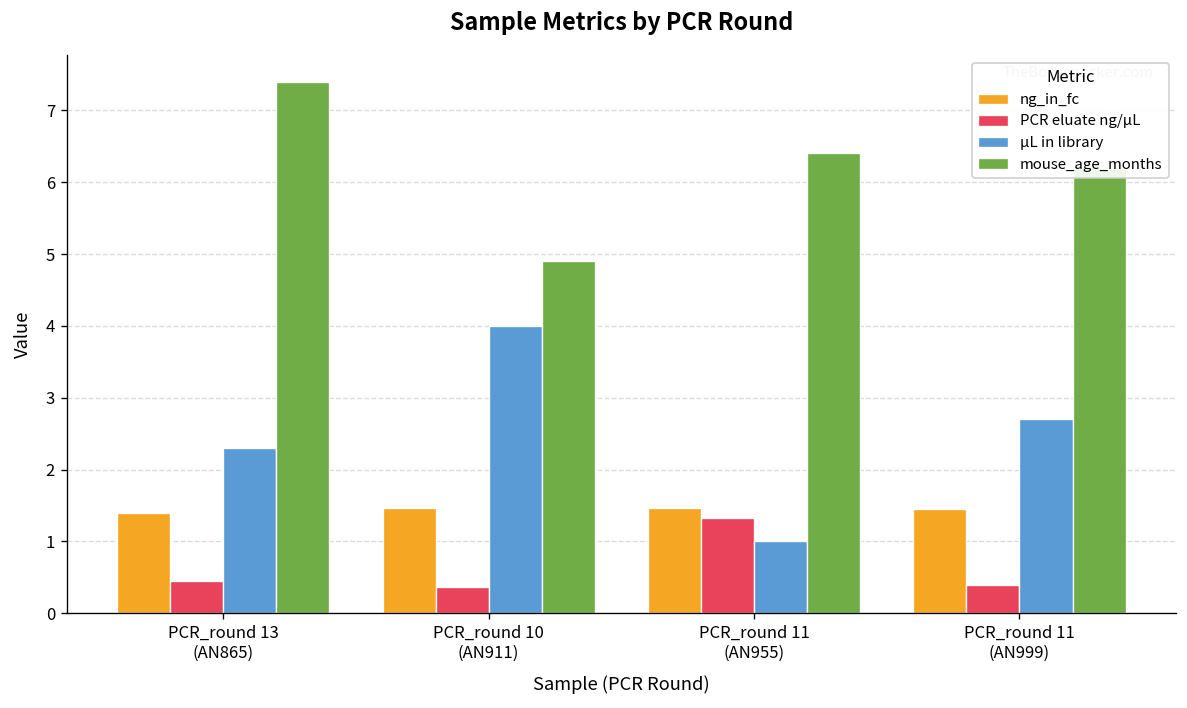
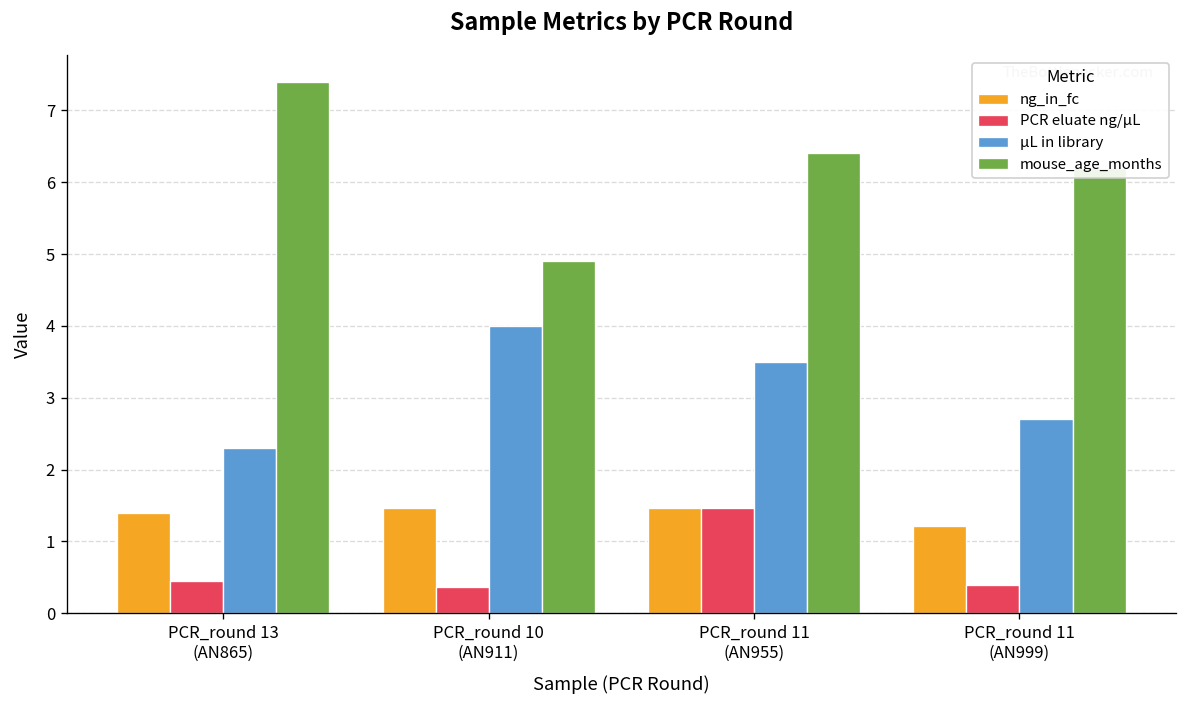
  {
    "ng_in_fc": {
      "PCR_round 13 (AN865)": 1.4,
      "PCR_round 10 (AN911)": 1.5,
      "PCR_round 11 (AN955)": 1.5,
-     "PCR_round 11 (AN999)": 1.5
+     "PCR_round 11 (AN999)": 1.2
    },
    "PCR eluate ng/µL": {
      "PCR_round 13 (AN865)": 0.4,
      "PCR_round 10 (AN911)": 0.4,
-     "PCR_round 11 (AN955)": 1.3,
+     "PCR_round 11 (AN955)": 1.5,
      "PCR_round 11 (AN999)": 0.4
    },
    "µL in library": {
      "PCR_round 13 (AN865)": 2.3,
      "PCR_round 10 (AN911)": 4.0,
-     "PCR_round 11 (AN955)": 1.0,
+     "PCR_round 11 (AN955)": 3.5,
      "PCR_round 11 (AN999)": 2.7
    },
    "mouse_age_months": {
      "PCR_round 13 (AN865)": 7.4,
      "PCR_round 10 (AN911)": 4.9,
      "PCR_round 11 (AN955)": 6.4
    }
  }
